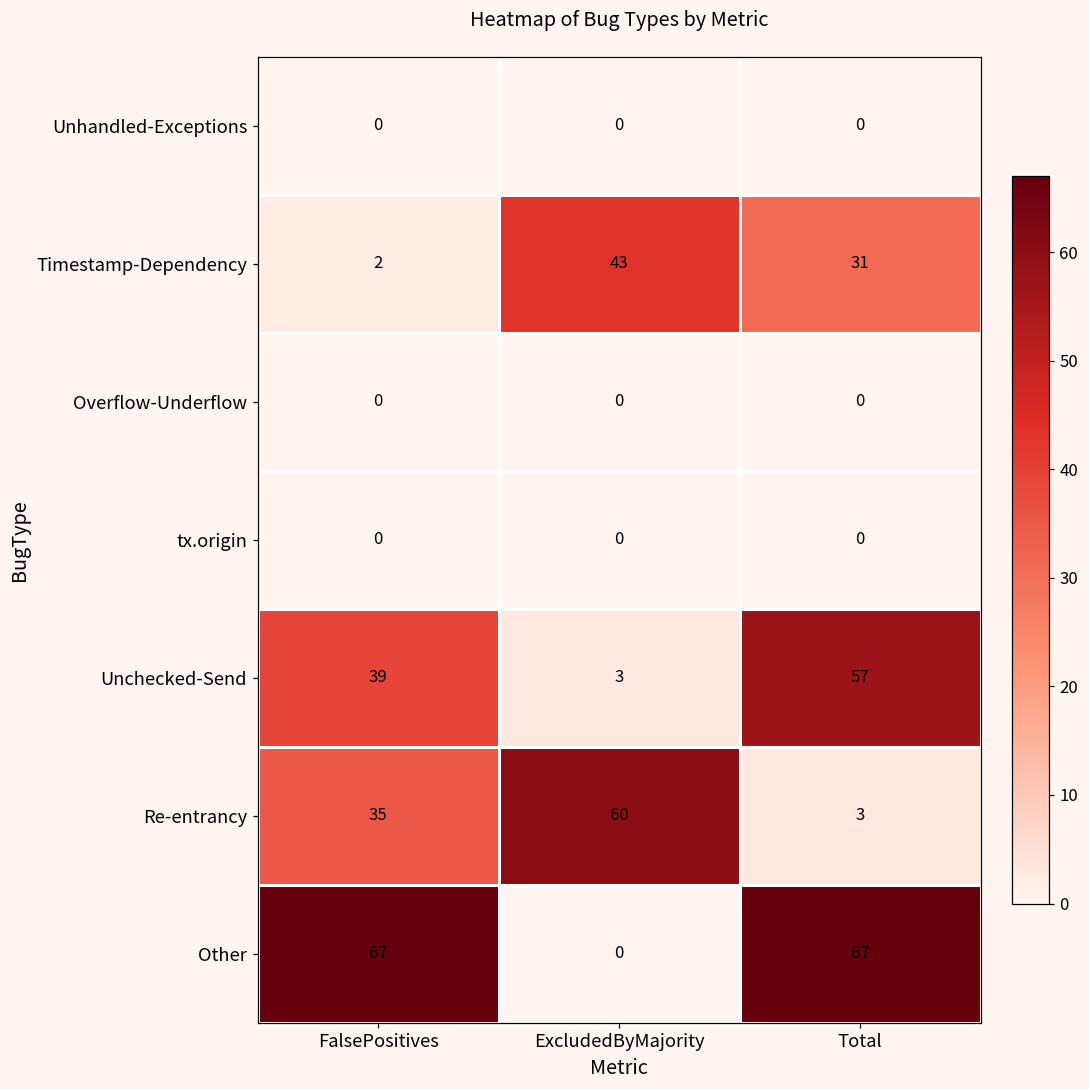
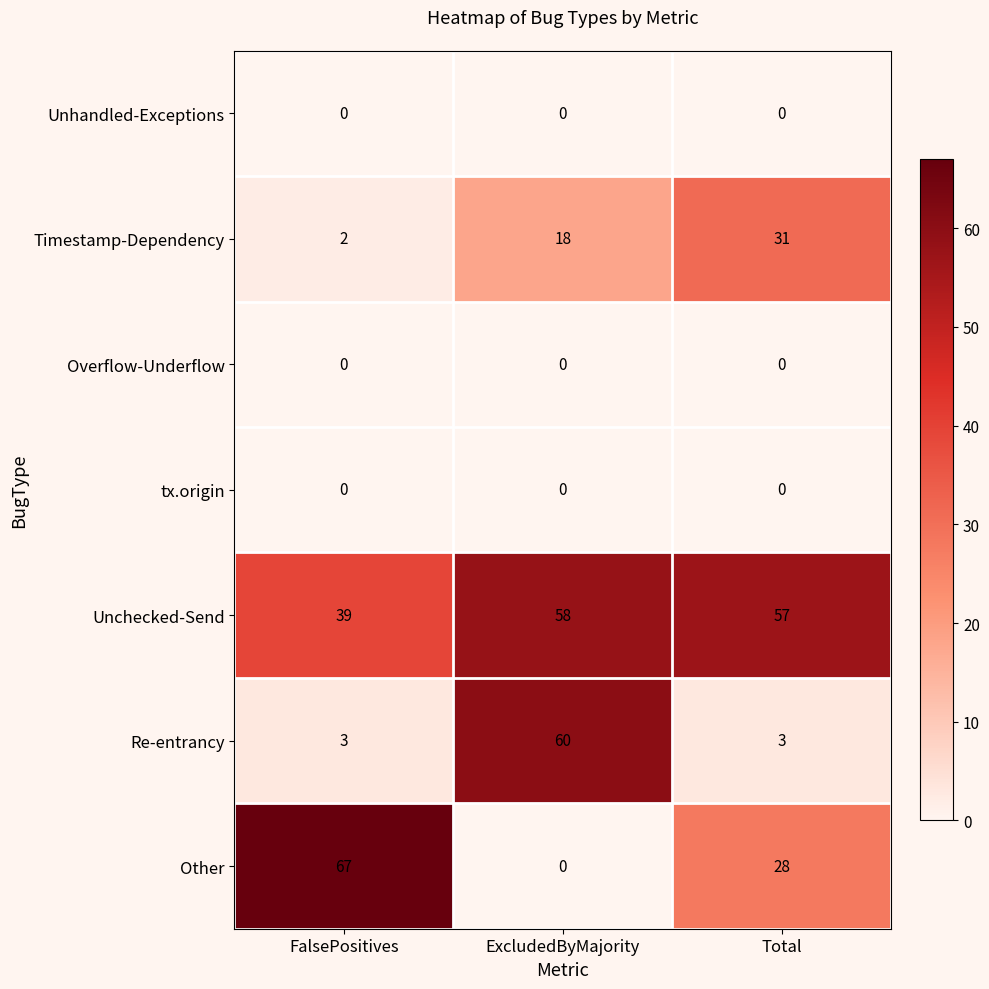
  {
    "Unhandled-Exceptions": {
      "FalsePositives": 0,
      "ExcludedByMajority": 0,
      "Total": 0
    },
    "Timestamp-Dependency": {
      "FalsePositives": 2,
-     "ExcludedByMajority": 43,
+     "ExcludedByMajority": 18,
      "Total": 31
    },
    "Overflow-Underflow": {
      "FalsePositives": 0,
      "ExcludedByMajority": 0,
      "Total": 0
    },
    "tx.origin": {
      "FalsePositives": 0,
      "ExcludedByMajority": 0,
      "Total": 0
    },
    "Unchecked-Send": {
      "FalsePositives": 39,
-     "ExcludedByMajority": 3,
+     "ExcludedByMajority": 58,
      "Total": 57
    },
    "Re-entrancy": {
-     "FalsePositives": 35,
+     "FalsePositives": 3,
      "ExcludedByMajority": 60,
      "Total": 3
    },
    "Other": {
      "FalsePositives": 67,
      "ExcludedByMajority": 0,
-     "Total": 67
+     "Total": 28
    }
  }
